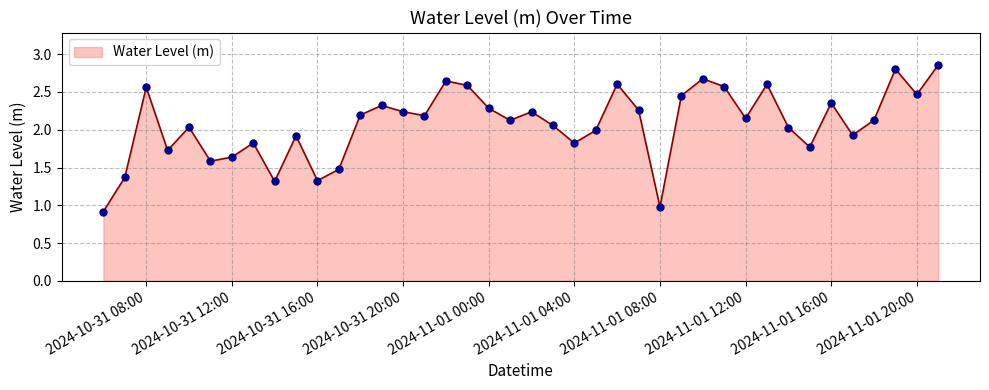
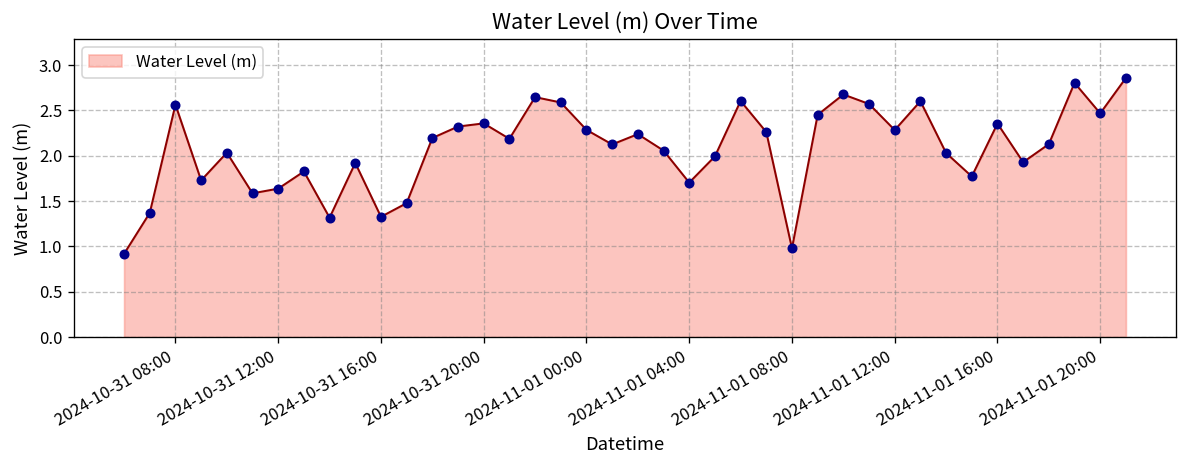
  {
    "2024-10-31 08:00": 2.6,
    "2024-10-31 12:00": 1.6,
    "2024-10-31 16:00": 1.3,
-   "2024-10-31 20:00": 2.2,
+   "2024-10-31 20:00": 2.4,
    "2024-11-01 00:00": 2.3,
-   "2024-11-01 04:00": 1.8,
+   "2024-11-01 04:00": 1.7,
    "2024-11-01 08:00": 1.0,
-   "2024-11-01 12:00": 2.2,
+   "2024-11-01 12:00": 2.3,
    "2024-11-01 16:00": 2.4,
    "2024-11-01 20:00": 2.5
  }
